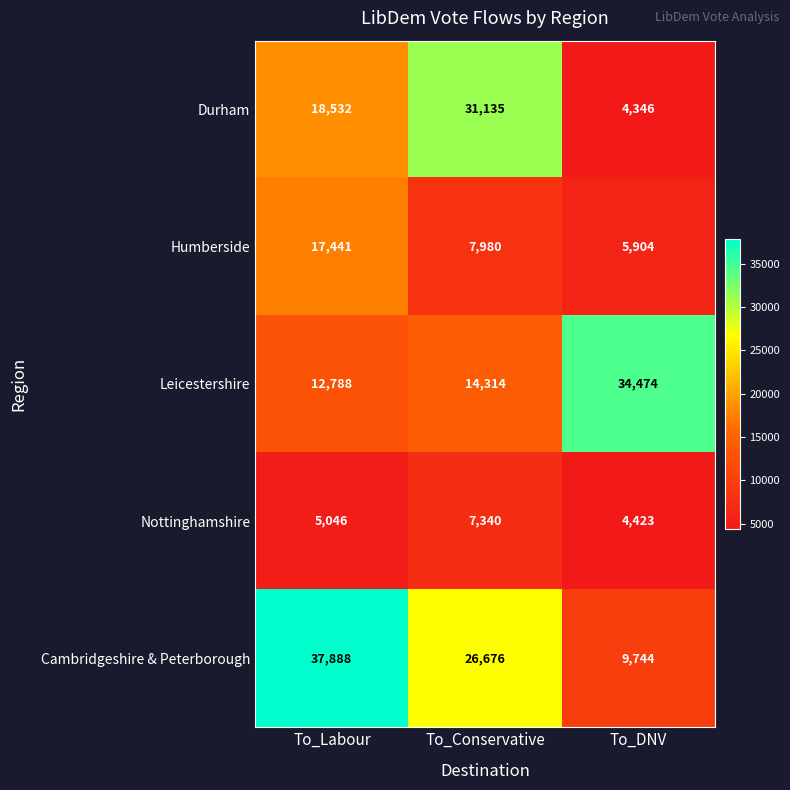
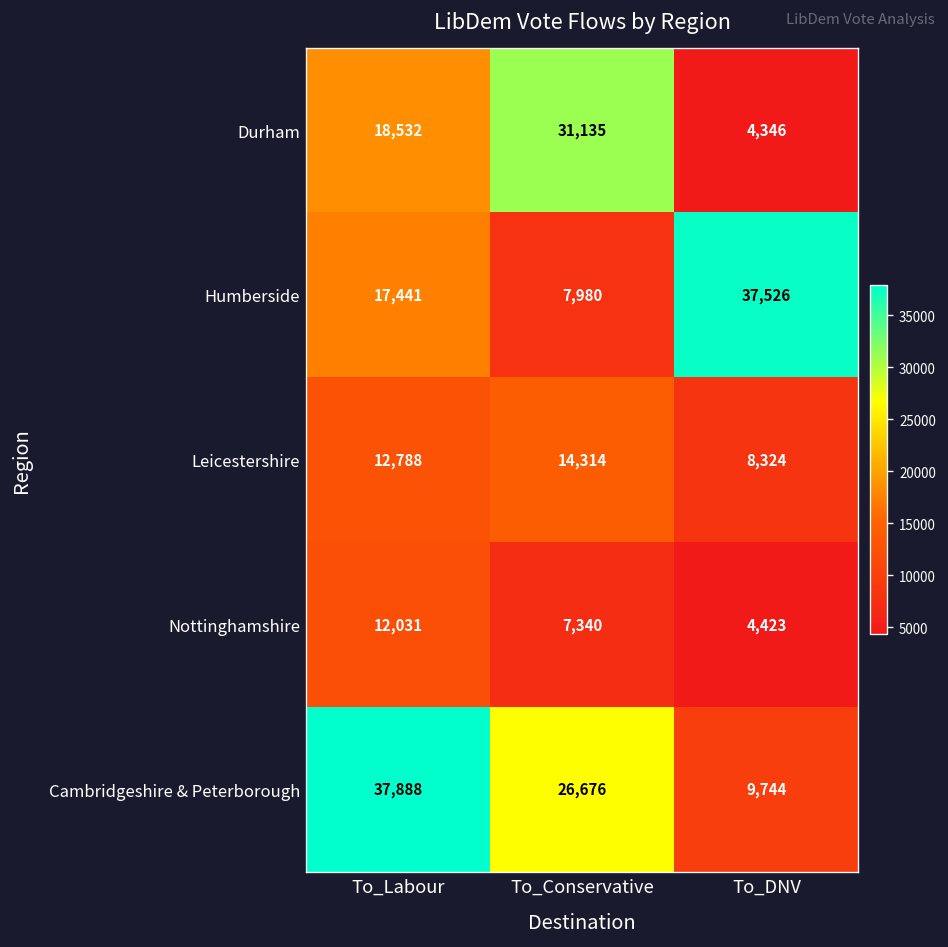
  {
    "Durham": {
      "To_Labour": "18,532",
      "To_Conservative": "31,135",
      "To_DNV": "4,346"
    },
    "Humberside": {
      "To_Labour": "17,441",
      "To_Conservative": "7,980",
-     "To_DNV": "5,904"
+     "To_DNV": "37,526"
    },
    "Leicestershire": {
      "To_Labour": "12,788",
      "To_Conservative": "14,314",
-     "To_DNV": "34,474"
+     "To_DNV": "8,324"
    },
    "Nottinghamshire": {
-     "To_Labour": "5,046",
+     "To_Labour": "12,031",
      "To_Conservative": "7,340",
      "To_DNV": "4,423"
    },
    "Cambridgeshire & Peterborough": {
      "To_Labour": "37,888",
      "To_Conservative": "26,676",
      "To_DNV": "9,744"
    }
  }
